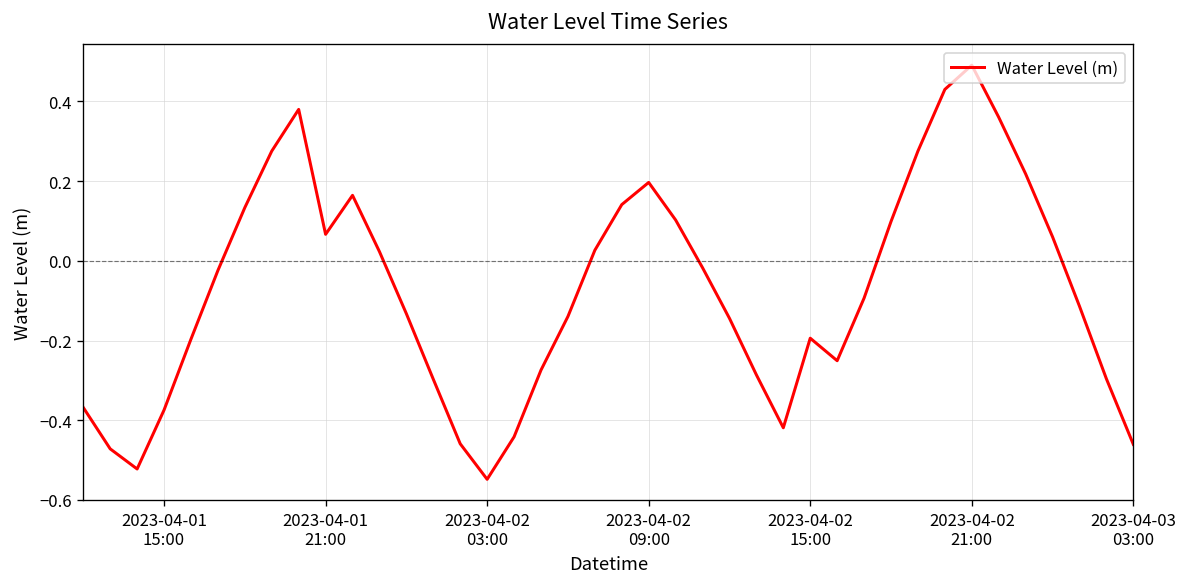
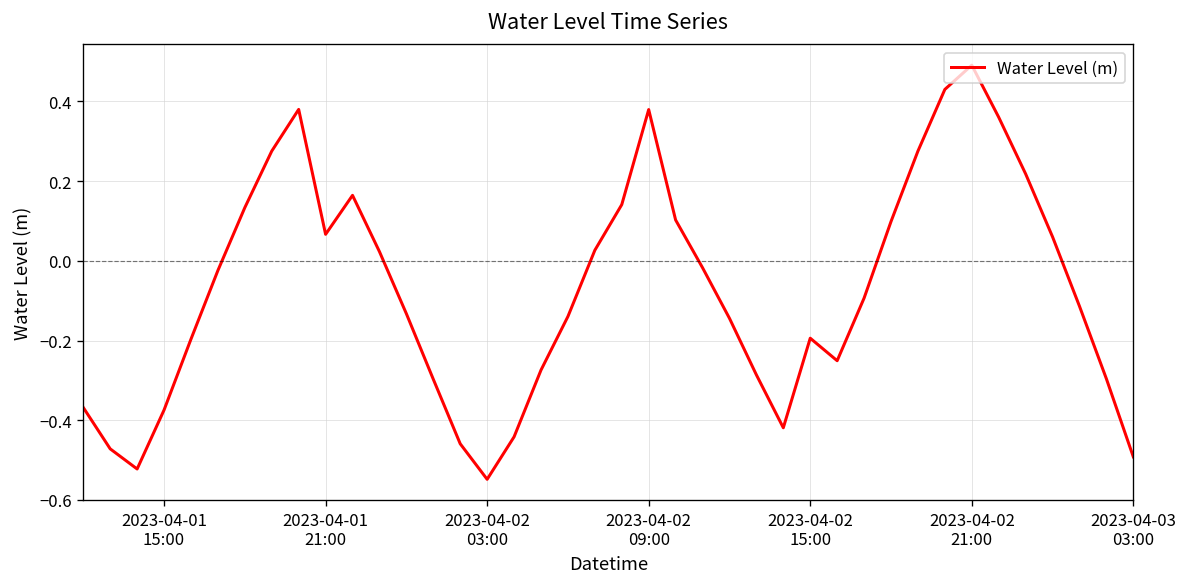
  {
    "2023-04-01 15:00": -0.37,
    "2023-04-01 21:00": 0.07,
    "2023-04-02 03:00": -0.55,
-   "2023-04-02 09:00": 0.20,
+   "2023-04-02 09:00": 0.38,
    "2023-04-02 15:00": -0.19,
-   "2023-04-03 03:00": -0.46
+   "2023-04-03 03:00": -0.49
  }
